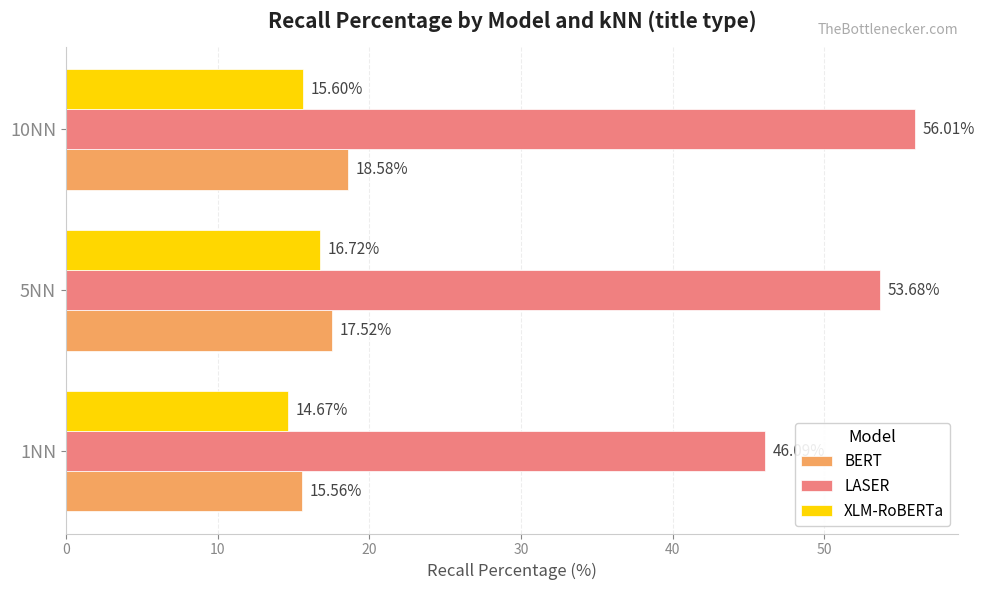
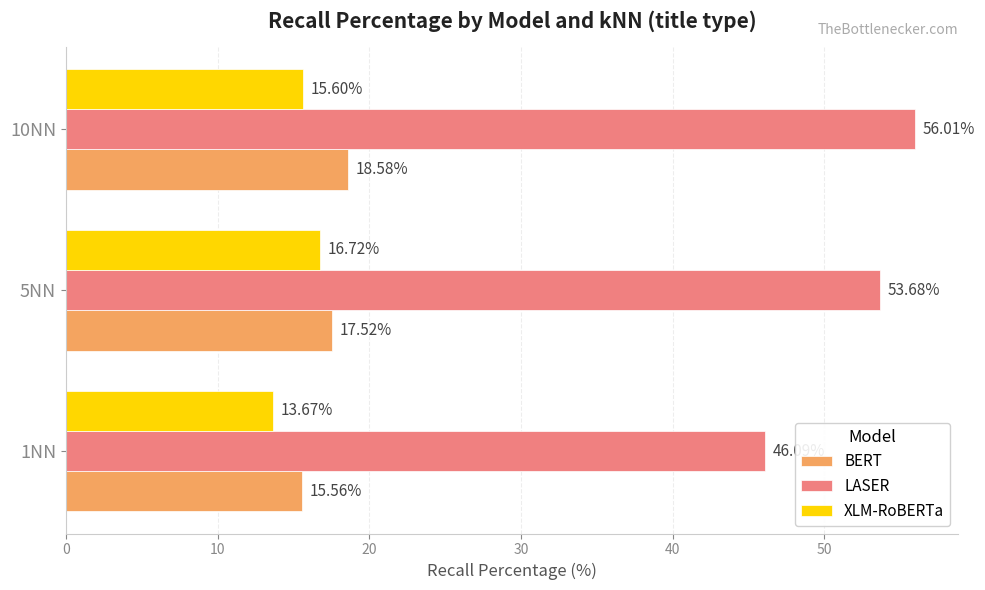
  {
    "XLM-RoBERTa": {
      "10NN": "15.60%",
      "5NN": "16.72%",
-     "1NN": "14.67%"
+     "1NN": "13.67%"
    }
  }
